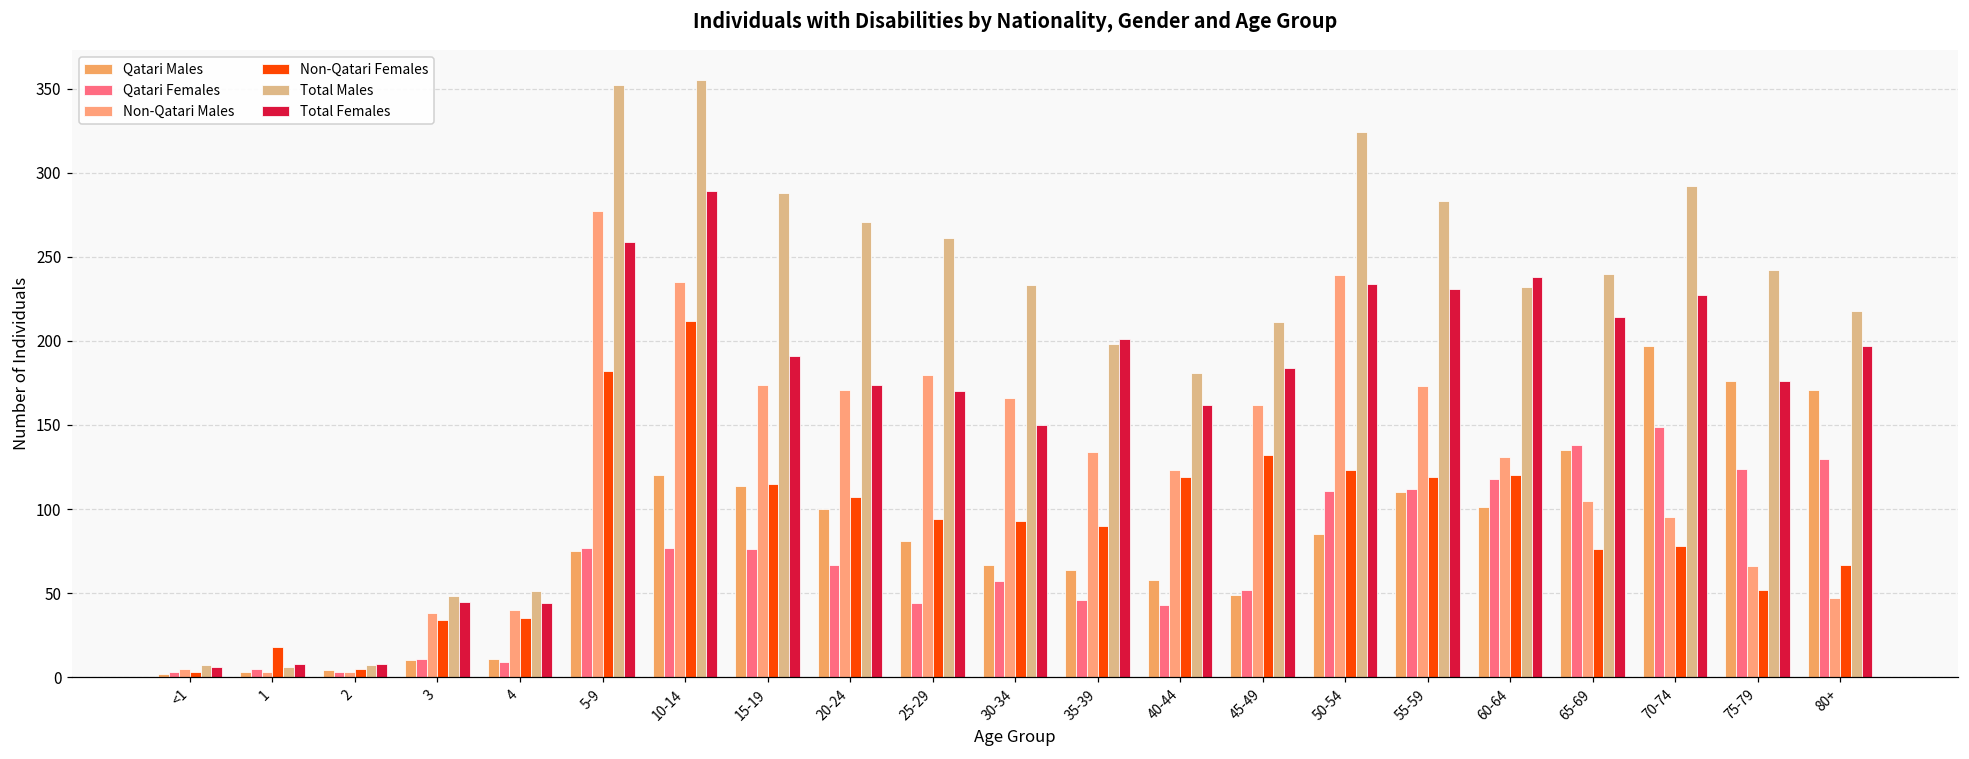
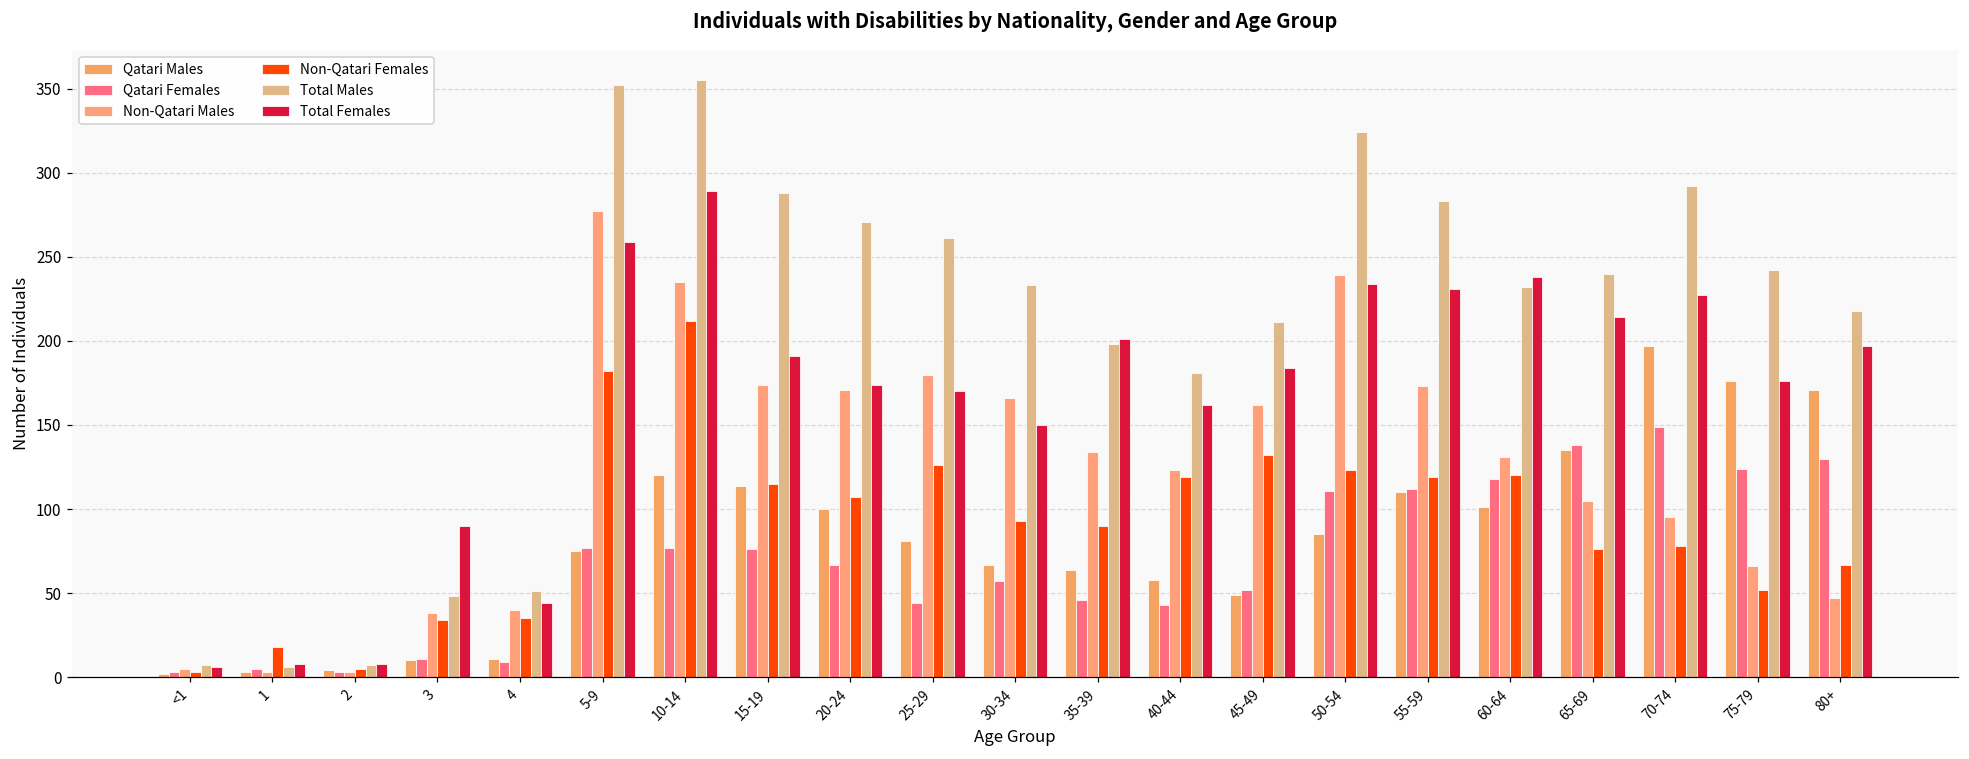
  {
    "Non-Qatari Females": {
      "<1": 3,
      "1": 18,
      "2": 5,
      "3": 34,
      "4": 35,
      "5-9": 182,
      "10-14": 212,
      "15-19": 115,
      "20-24": 107,
-     "25-29": 94,
+     "25-29": 126,
      "30-34": 93,
      "35-39": 90,
      "40-44": 119,
      "45-49": 132,
      "50-54": 123,
      "55-59": 119,
      "60-64": 120,
      "65-69": 76,
      "70-74": 78,
      "75-79": 52,
      "80+": 67
    },
    "Total Females": {
      "<1": 6,
      "1": 8,
      "2": 8,
-     "3": 45,
+     "3": 90,
      "4": 44,
      "5-9": 259,
      "10-14": 289,
      "15-19": 191,
      "20-24": 174,
      "25-29": 170,
      "30-34": 150,
      "35-39": 201,
      "40-44": 162,
      "45-49": 184,
      "50-54": 234,
      "55-59": 231,
      "60-64": 238,
      "65-69": 214,
      "70-74": 227,
      "75-79": 176,
      "80+": 197
    }
  }
